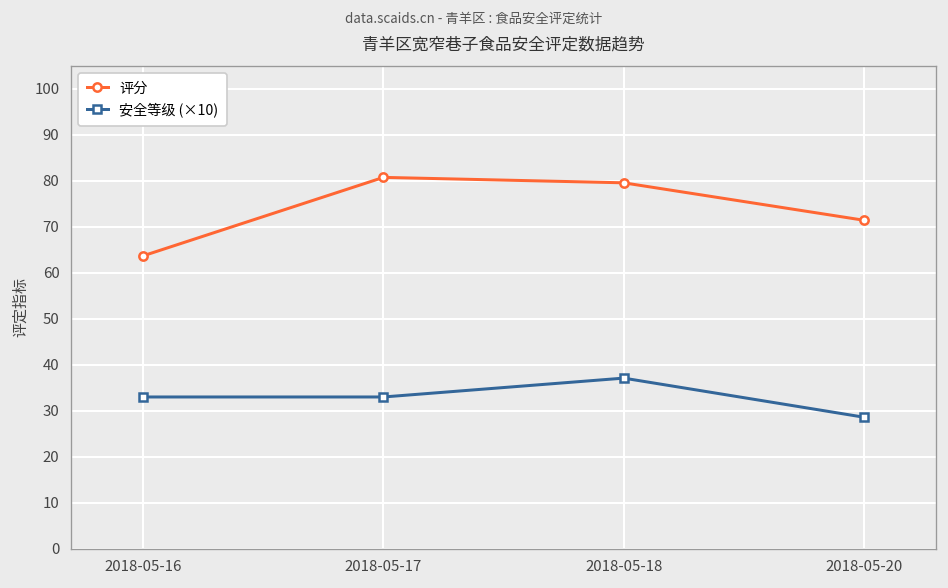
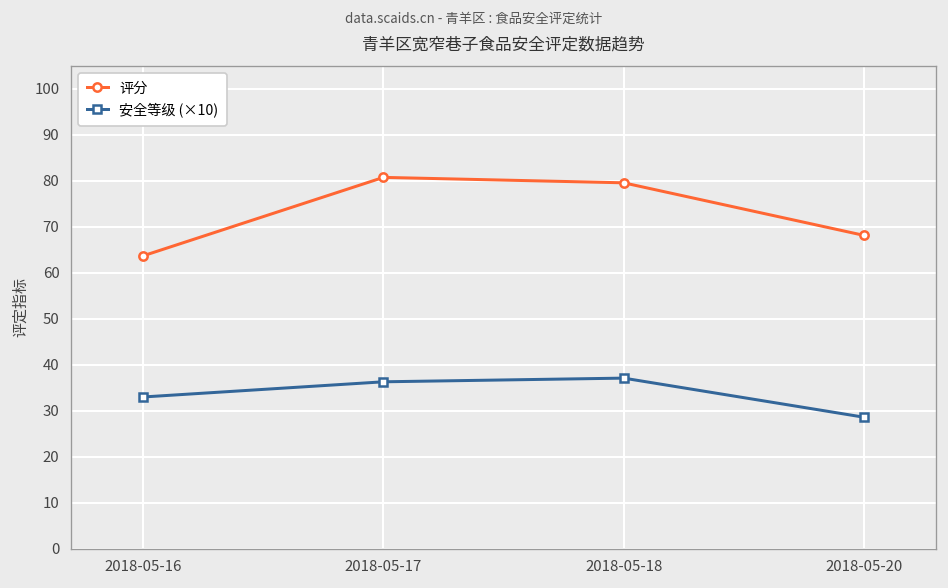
  {
    "评分": {
      "2018-05-16": 64,
      "2018-05-17": 81,
      "2018-05-18": 80,
-     "2018-05-20": 71
+     "2018-05-20": 68
    },
    "安全等级 (×10)": {
      "2018-05-16": 33,
-     "2018-05-17": 33,
+     "2018-05-17": 36,
      "2018-05-18": 37,
      "2018-05-20": 29
    }
  }
